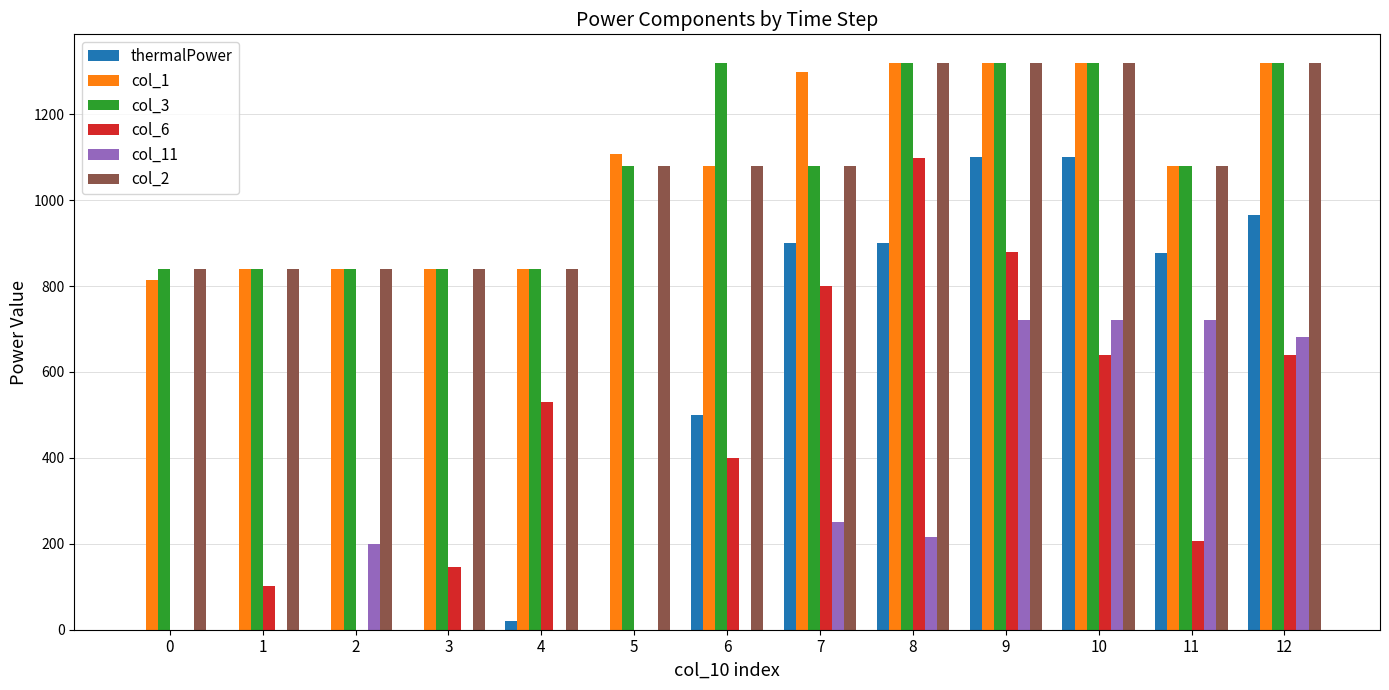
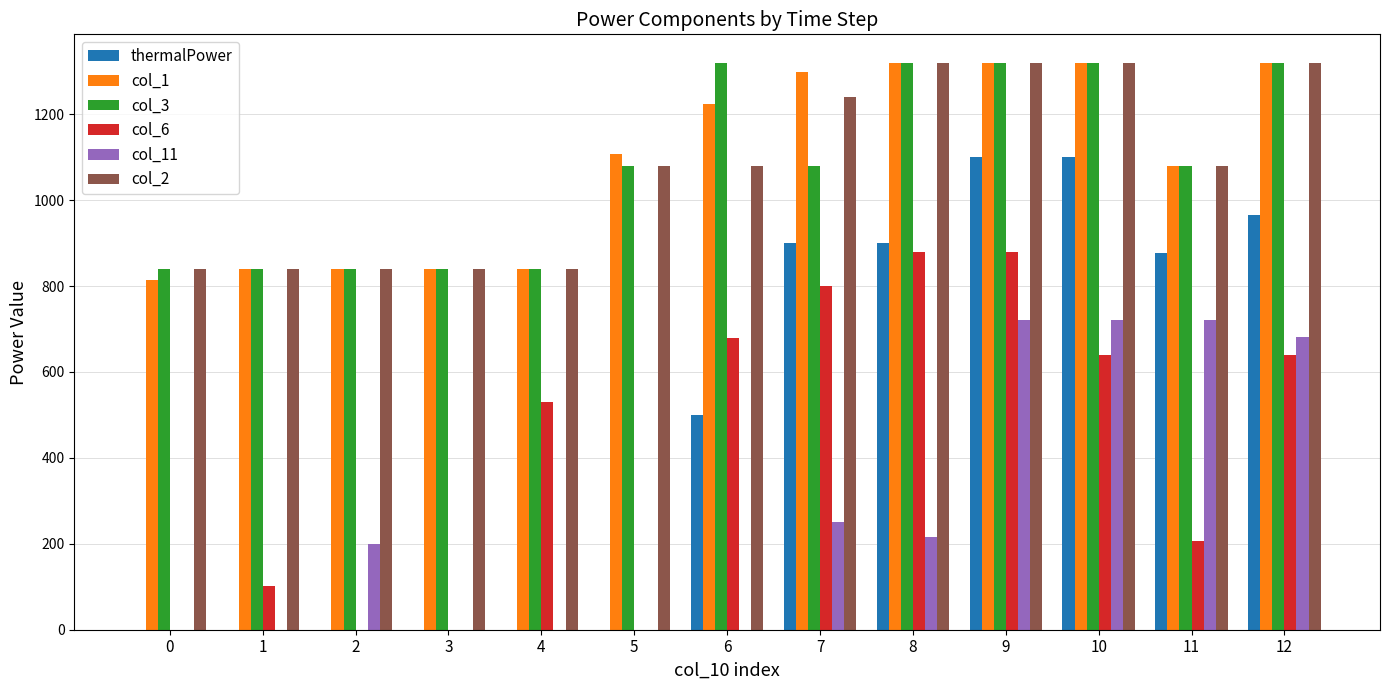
  {
    "thermalPower": {
      "0": 0,
      "1": 0,
      "2": 0,
      "3": 0,
-     "4": 20,
+     "4": 0,
      "5": 0,
      "6": 500,
      "7": 900,
      "8": 900,
      "9": 1100,
      "10": 1100,
      "11": 880,
      "12": 970
    },
    "col_1": {
      "0": 810,
      "1": 840,
      "2": 840,
      "3": 840,
      "4": 840,
      "5": 1110,
-     "6": 1080,
+     "6": 1220,
      "7": 1300,
      "8": 1320,
      "9": 1320,
      "10": 1320,
      "11": 1080,
      "12": 1320
    },
    "col_3": {
      "0": 840,
      "1": 840,
      "2": 840,
      "3": 840,
      "4": 840,
      "5": 1080,
      "6": 1320,
      "7": 1080,
      "8": 1320,
      "9": 1320,
      "10": 1320,
      "11": 1080,
      "12": 1320
    },
    "col_6": {
      "0": 0,
      "1": 100,
      "2": 0,
-     "3": 150,
+     "3": 0,
      "4": 530,
      "5": 0,
-     "6": 400,
+     "6": 680,
      "7": 800,
-     "8": 1100,
+     "8": 880,
      "9": 880,
      "10": 640,
      "11": 210,
      "12": 640
    },
    "col_11": {
      "0": 0,
      "1": 0,
      "2": 200,
      "3": 0,
      "4": 0,
      "5": 0,
      "6": 0,
      "7": 250,
      "8": 220,
      "9": 720,
      "10": 720,
      "11": 720,
      "12": 680
    },
    "col_2": {
      "0": 840,
      "1": 840,
      "2": 840,
      "3": 840,
      "4": 840,
      "5": 1080,
      "6": 1080,
-     "7": 1080,
+     "7": 1240,
      "8": 1320,
      "9": 1320,
      "10": 1320,
      "11": 1080,
      "12": 1320
    }
  }
